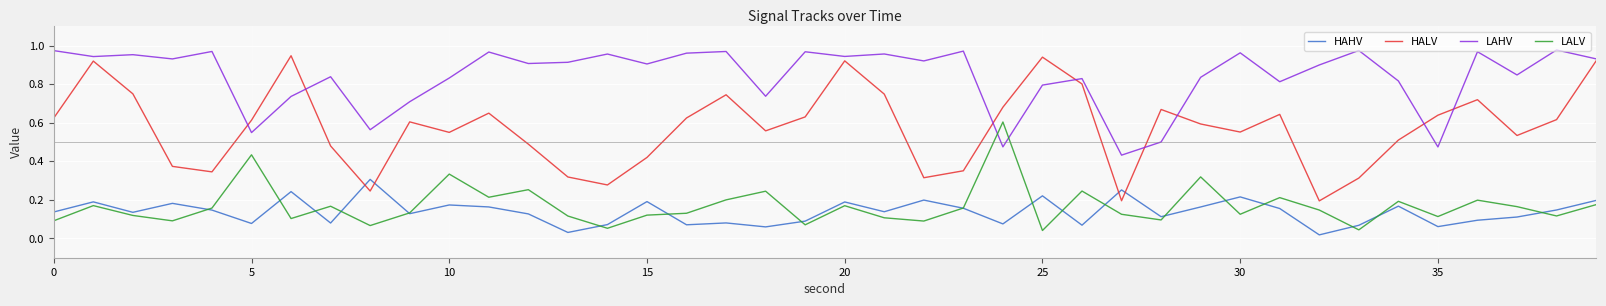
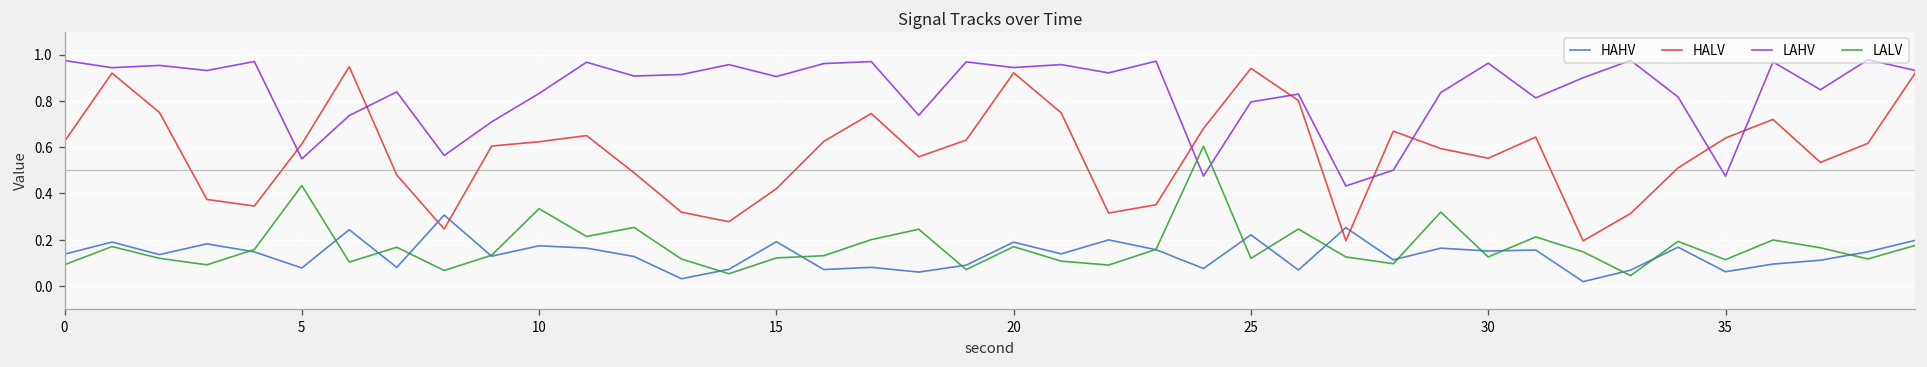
  {
    "HAHV": {
      "0": 0.14,
      "5": 0.08,
      "10": 0.17,
      "15": 0.19,
      "20": 0.19,
      "25": 0.22,
-     "30": 0.22,
+     "30": 0.15,
      "35": 0.06
    },
    "HALV": {
      "0": 0.63,
      "5": 0.61,
-     "10": 0.55,
+     "10": 0.62,
      "15": 0.42,
      "20": 0.92,
      "25": 0.94,
      "30": 0.55,
      "35": 0.64
    },
    "LAHV": {
      "0": 0.97,
      "5": 0.55,
      "10": 0.83,
      "15": 0.91,
      "20": 0.94,
      "25": 0.80,
      "30": 0.96,
      "35": 0.47
    },
    "LALV": {
      "0": 0.09,
      "5": 0.43,
      "10": 0.33,
      "15": 0.12,
      "20": 0.17,
-     "25": 0.04,
+     "25": 0.12,
      "30": 0.13,
      "35": 0.11
    }
  }
